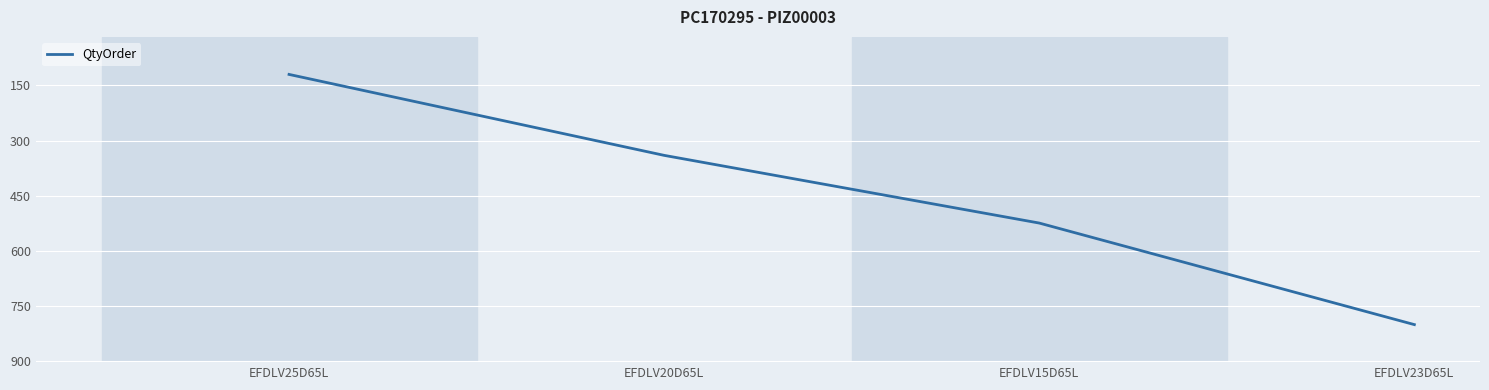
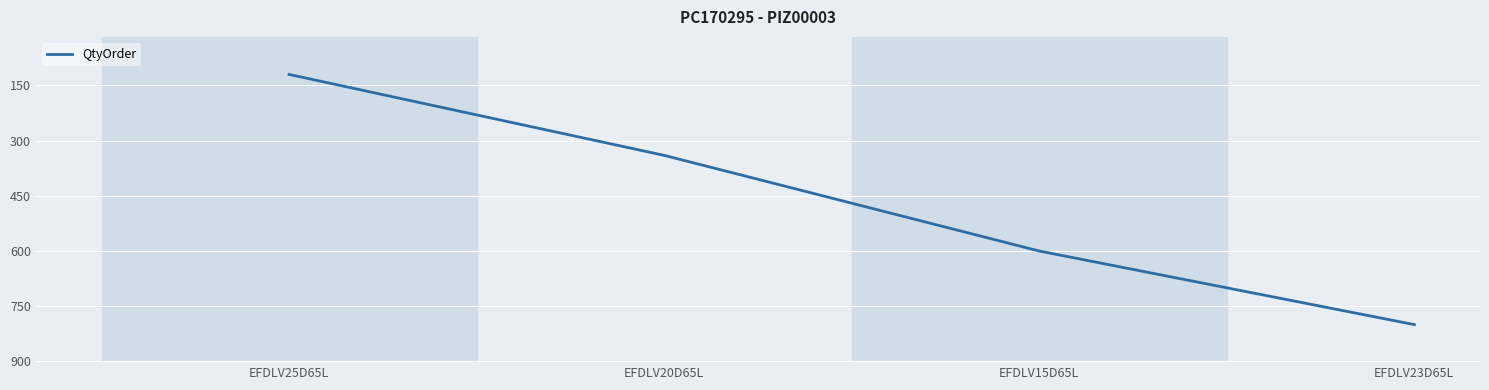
  {
    "EFDLV25D65L": 120,
    "EFDLV20D65L": 340,
-   "EFDLV15D65L": 520,
+   "EFDLV15D65L": 600,
    "EFDLV23D65L": 800
  }
